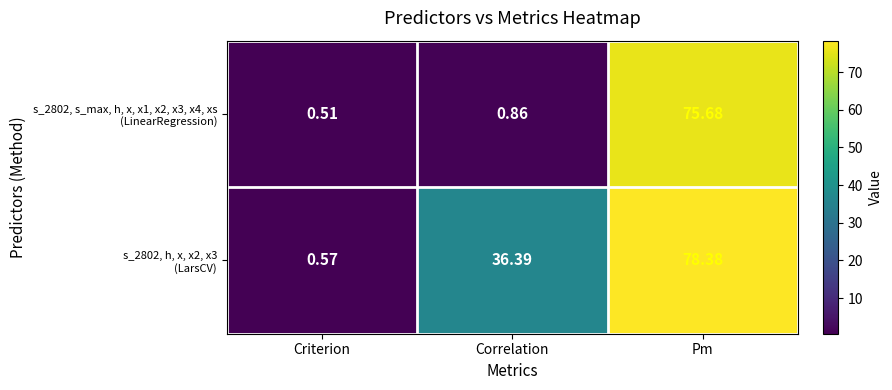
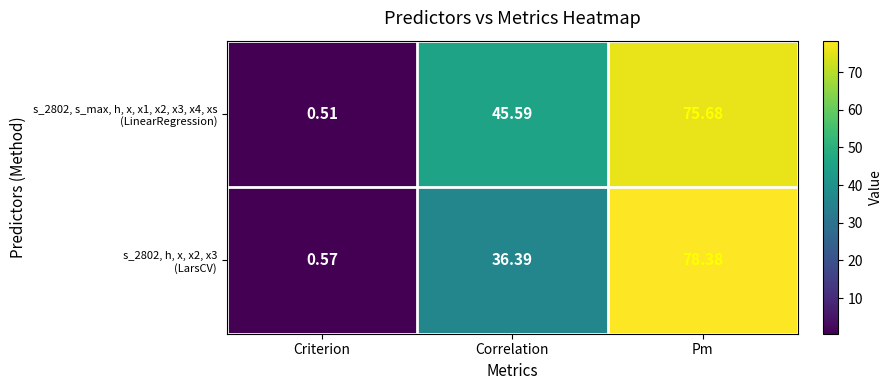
  {
    "s_2802, s_max, h, x, x1, x2, x3, x4, xs (LinearRegression)": {
      "Criterion": 0.51,
-     "Correlation": 0.86
+     "Correlation": 45.59
    },
    "s_2802, h, x, x2, x3 (LarsCV)": {
      "Criterion": 0.57,
      "Correlation": 36.39
    }
  }
